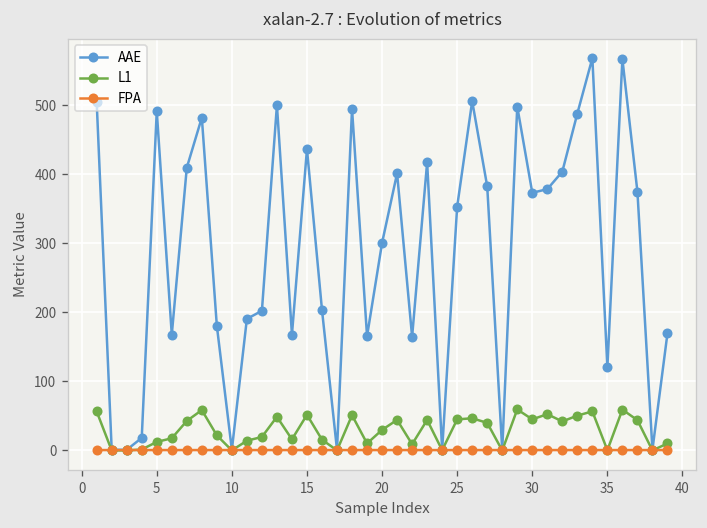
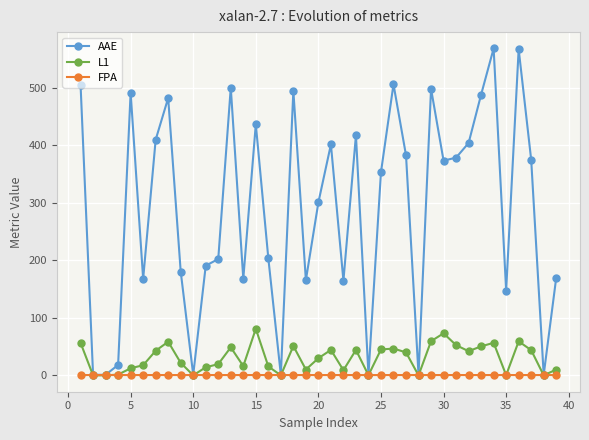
  {
    "AAE": {
      "5": 490,
      "15": 440,
      "20": 300,
      "25": 350,
      "30": 370,
-     "35": 120
+     "35": 150
    },
    "L1": {
      "5": 10,
-     "15": 50,
+     "15": 80,
      "20": 30,
      "25": 50,
-     "30": 50
+     "30": 70
    },
    "FPA": {
      "5": 0,
      "15": 0,
      "20": 0,
      "25": 0,
      "30": 0
    }
  }
